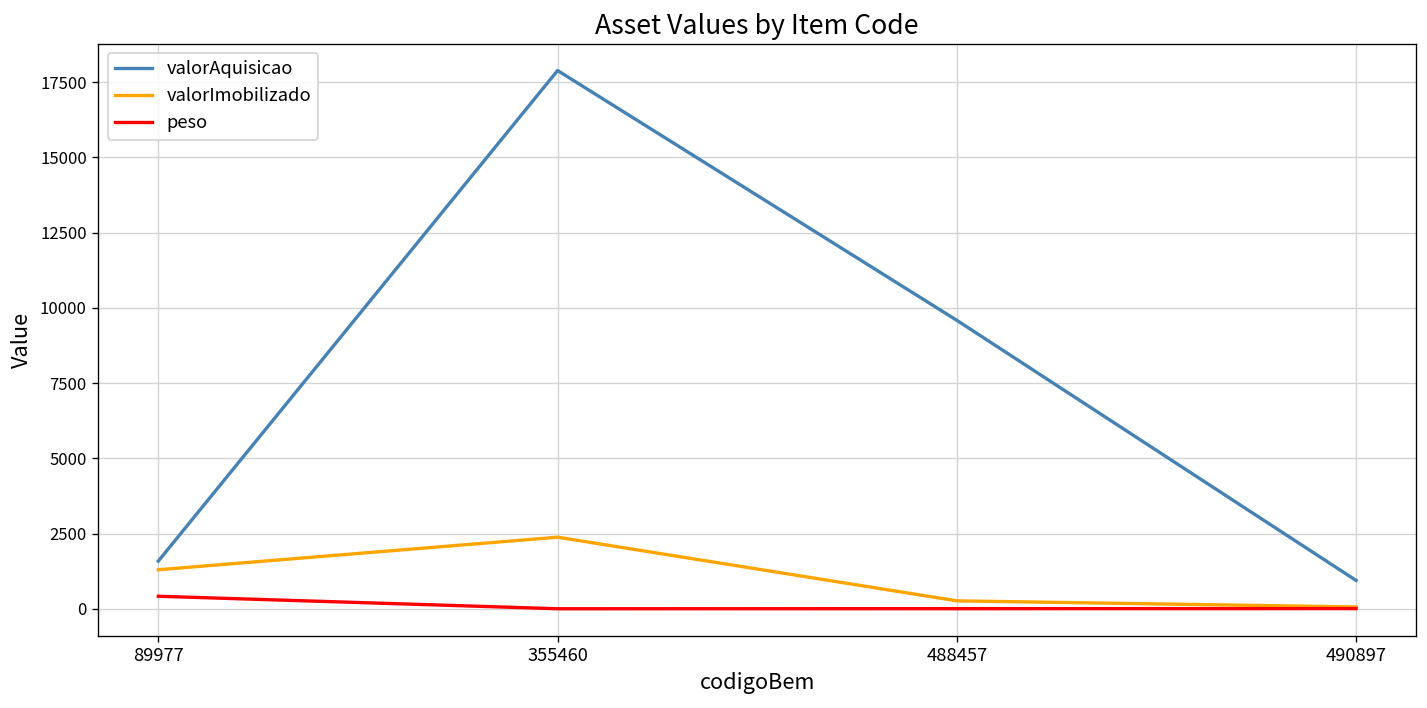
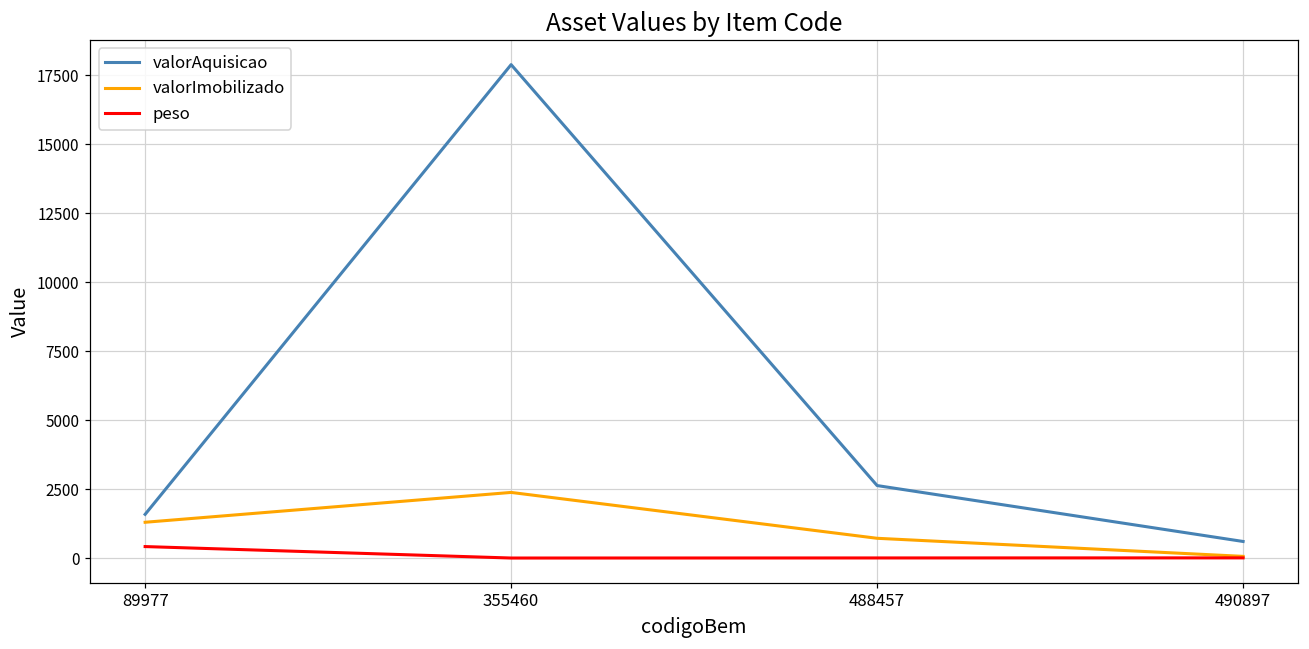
  {
    "valorAquisicao": {
      "89977": 1600,
      "355460": 17900,
-     "488457": 9600,
-     "490897": 900
+     "488457": 2600,
+     "490897": 600
    },
    "valorImobilizado": {
      "89977": 1300,
      "355460": 2400,
-     "488457": 300
+     "488457": 700
    },
    "peso": {
      "89977": 400,
      "355460": 0,
      "488457": 0
    }
  }
